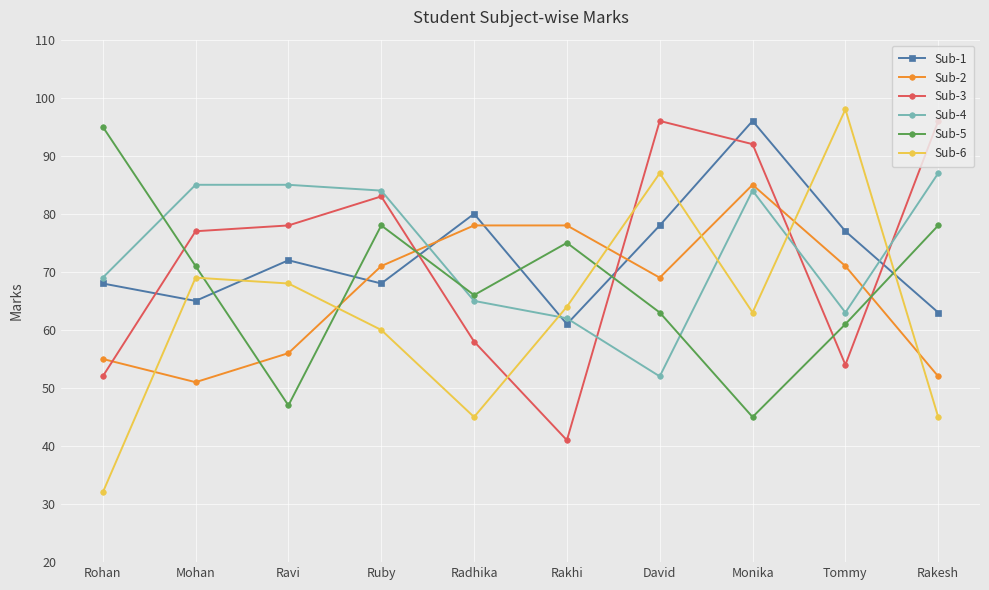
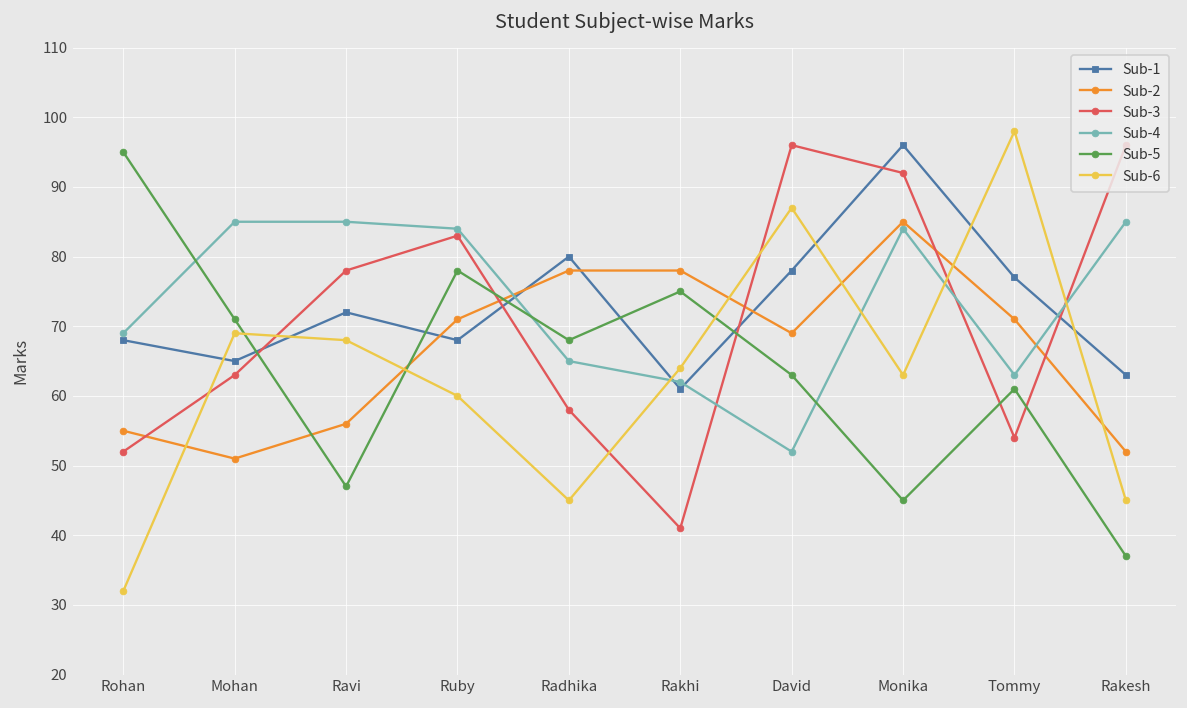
  {
    "Sub-1": {
      "Rohan": 68,
      "Mohan": 65,
      "Ravi": 72,
      "Ruby": 68,
      "Radhika": 80,
      "Rakhi": 61,
      "David": 78,
      "Monika": 96,
      "Tommy": 77,
      "Rakesh": 63
    },
    "Sub-2": {
      "Rohan": 55,
      "Mohan": 51,
      "Ravi": 56,
      "Ruby": 71,
      "Radhika": 78,
      "Rakhi": 78,
      "David": 69,
      "Monika": 85,
      "Tommy": 71,
      "Rakesh": 52
    },
    "Sub-3": {
      "Rohan": 52,
-     "Mohan": 77,
+     "Mohan": 63,
      "Ravi": 78,
      "Ruby": 83,
      "Radhika": 58,
      "Rakhi": 41,
      "David": 96,
      "Monika": 92,
      "Tommy": 54
    },
    "Sub-4": {
      "Rohan": 69,
      "Mohan": 85,
      "Ravi": 85,
      "Ruby": 84,
      "Radhika": 65,
      "Rakhi": 62,
      "David": 52,
      "Monika": 84,
      "Tommy": 63,
-     "Rakesh": 87
+     "Rakesh": 85
    },
    "Sub-5": {
      "Rohan": 95,
      "Mohan": 71,
      "Ravi": 47,
      "Ruby": 78,
-     "Radhika": 66,
+     "Radhika": 68,
      "Rakhi": 75,
      "David": 63,
      "Monika": 45,
      "Tommy": 61,
-     "Rakesh": 78
+     "Rakesh": 37
    },
    "Sub-6": {
      "Rohan": 32,
      "Mohan": 69,
      "Ravi": 68,
      "Ruby": 60,
      "Radhika": 45,
      "Rakhi": 64,
      "David": 87,
      "Monika": 63,
      "Tommy": 98,
      "Rakesh": 45
    }
  }
